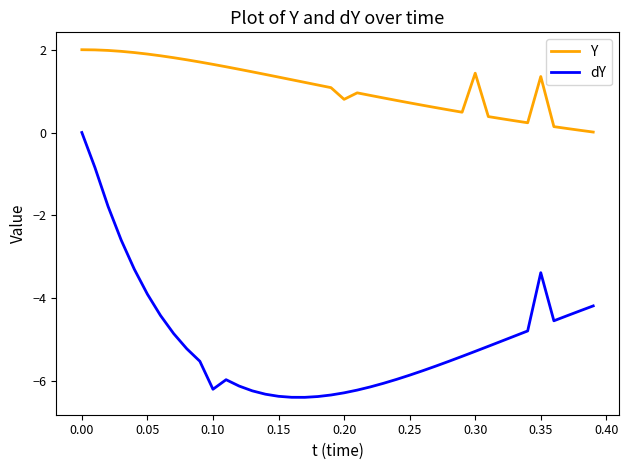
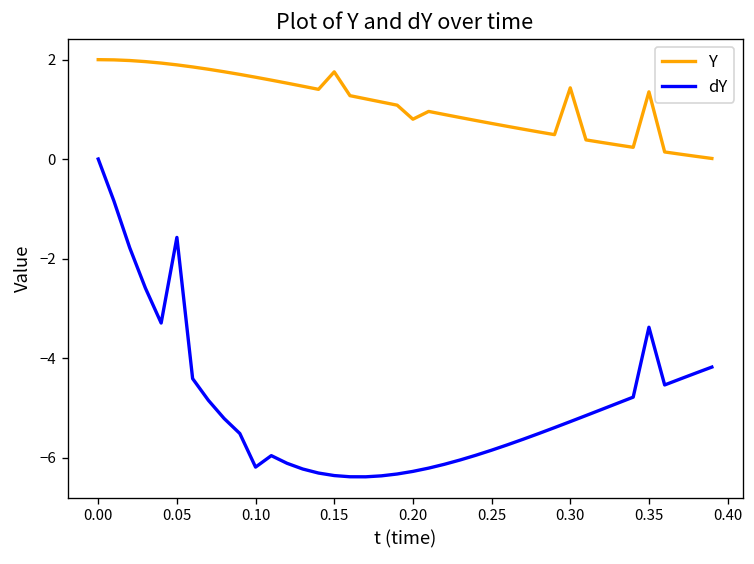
  {
    "Y": {
      "0.00": 2.0,
      "0.05": 1.9,
      "0.10": 1.6,
-     "0.15": 1.3,
+     "0.15": 1.8,
      "0.20": 0.8,
      "0.25": 0.7,
      "0.30": 1.4,
      "0.35": 1.4
    },
    "dY": {
      "0.00": 0.0,
-     "0.05": -3.9,
+     "0.05": -1.6,
      "0.10": -6.2,
      "0.15": -6.4,
      "0.20": -6.3,
      "0.25": -5.9,
      "0.30": -5.3,
      "0.35": -3.4
    }
  }
